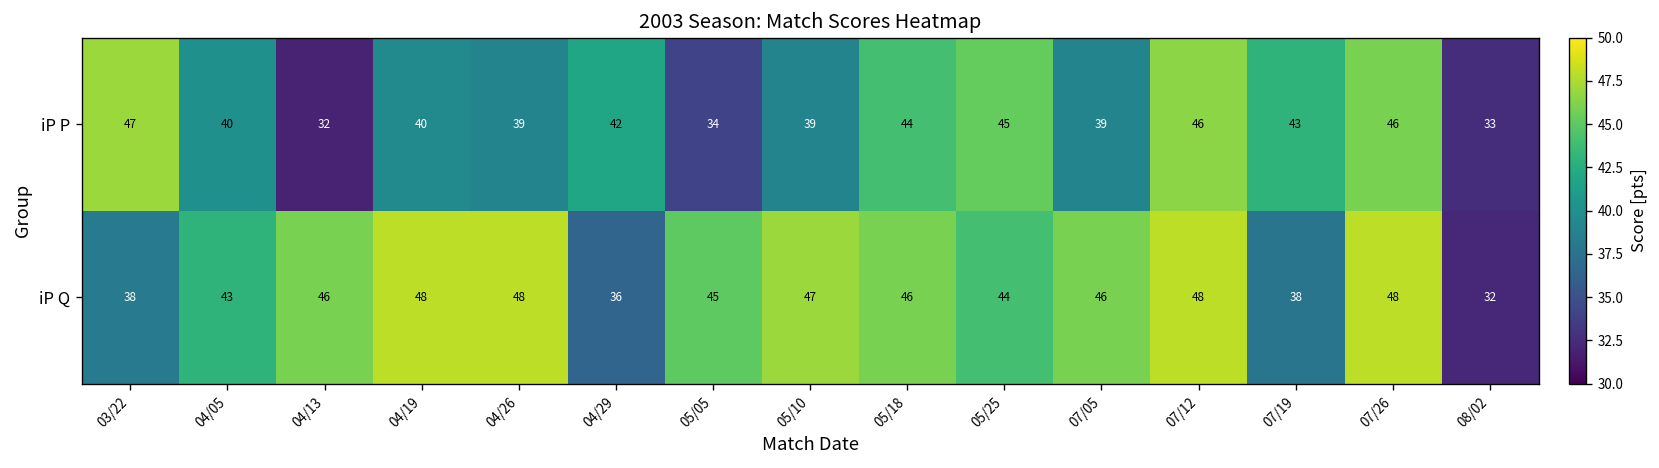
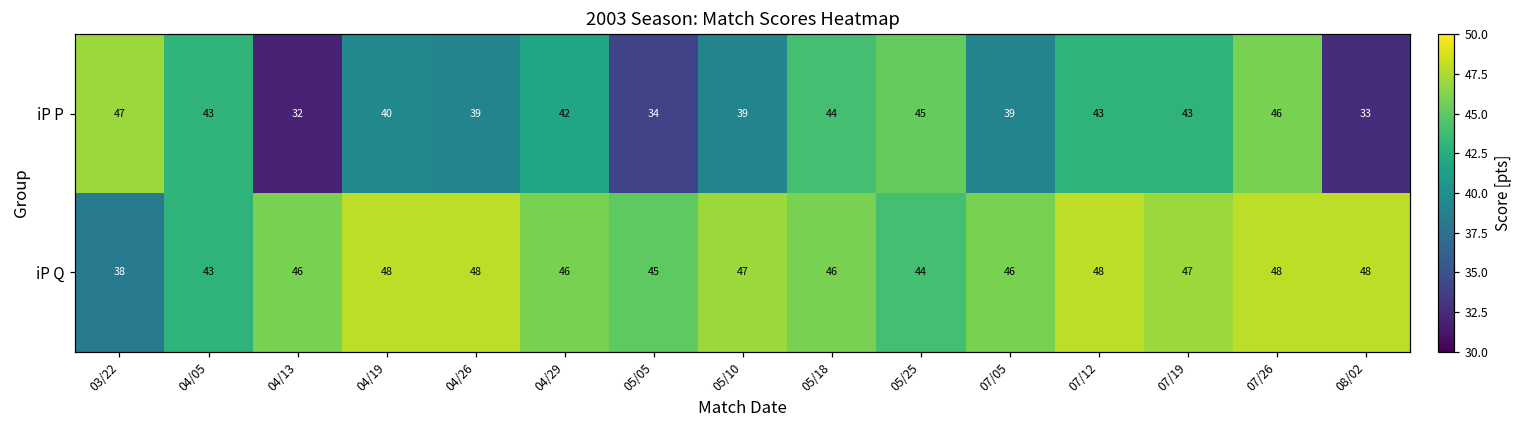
  {
    "iP P": {
      "03/22": 47,
-     "04/05": 40,
+     "04/05": 43,
      "04/13": 32,
      "04/19": 40,
      "04/26": 39,
      "04/29": 42,
      "05/05": 34,
      "05/10": 39,
      "05/18": 44,
      "05/25": 45,
      "07/05": 39,
-     "07/12": 46,
+     "07/12": 43,
      "07/19": 43,
      "07/26": 46,
      "08/02": 33
    },
    "iP Q": {
      "03/22": 38,
      "04/05": 43,
      "04/13": 46,
      "04/19": 48,
      "04/26": 48,
-     "04/29": 36,
+     "04/29": 46,
      "05/05": 45,
      "05/10": 47,
      "05/18": 46,
      "05/25": 44,
      "07/05": 46,
      "07/12": 48,
-     "07/19": 38,
+     "07/19": 47,
      "07/26": 48,
-     "08/02": 32
+     "08/02": 48
    }
  }
